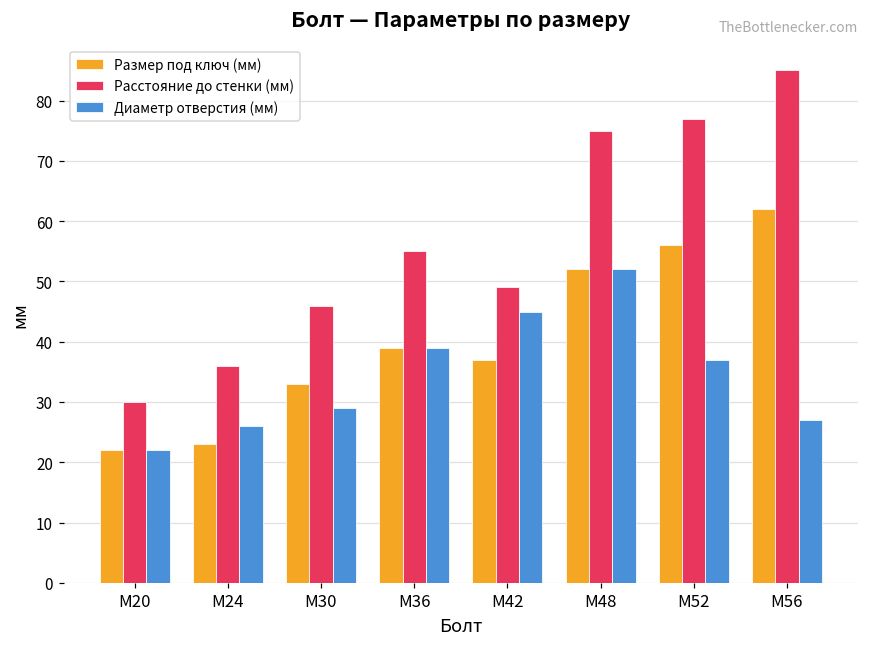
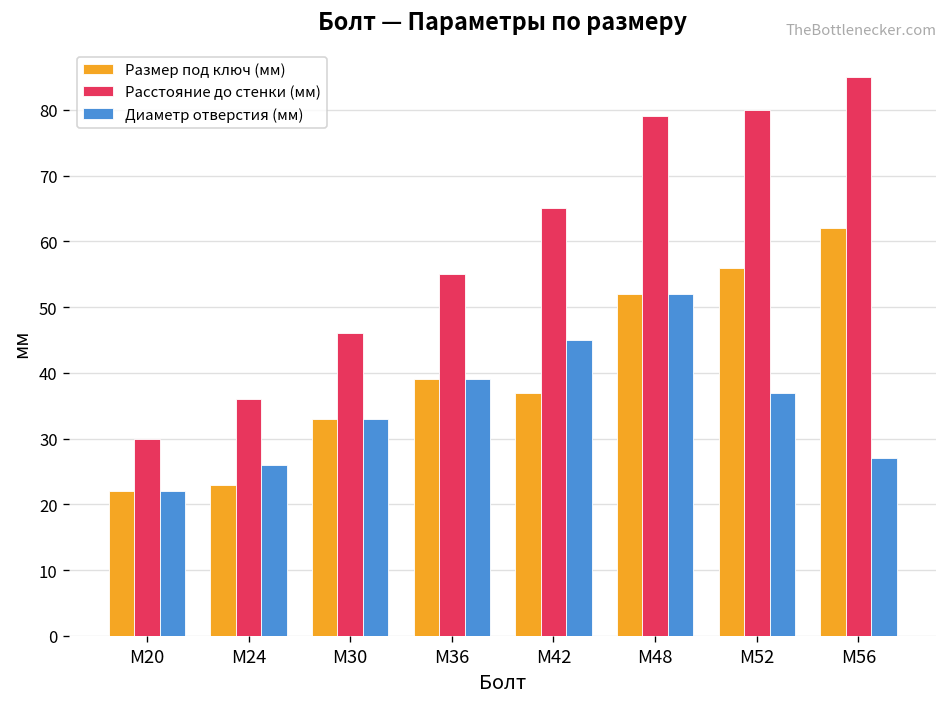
  {
    "Размер под ключ (мм)": {
      "М20": 22,
      "М24": 23,
      "М30": 33,
      "М36": 39,
      "М42": 37,
      "М48": 52,
      "М52": 56,
      "М56": 62
    },
    "Расстояние до стенки (мм)": {
      "М20": 30,
      "М24": 36,
      "М30": 46,
      "М36": 55,
-     "М42": 49,
-     "М48": 75,
-     "М52": 77,
+     "М42": 65,
+     "М48": 79,
+     "М52": 80,
      "М56": 85
    },
    "Диаметр отверстия (мм)": {
      "М20": 22,
      "М24": 26,
-     "М30": 29,
+     "М30": 33,
      "М36": 39,
      "М42": 45,
      "М48": 52,
      "М52": 37,
      "М56": 27
    }
  }
